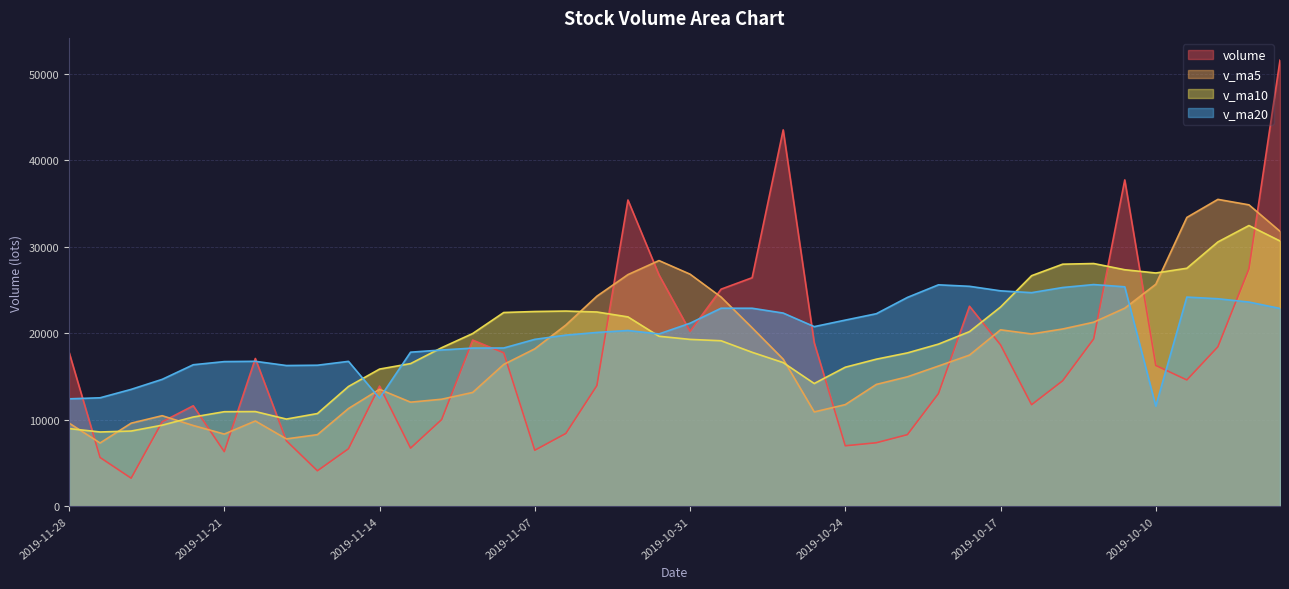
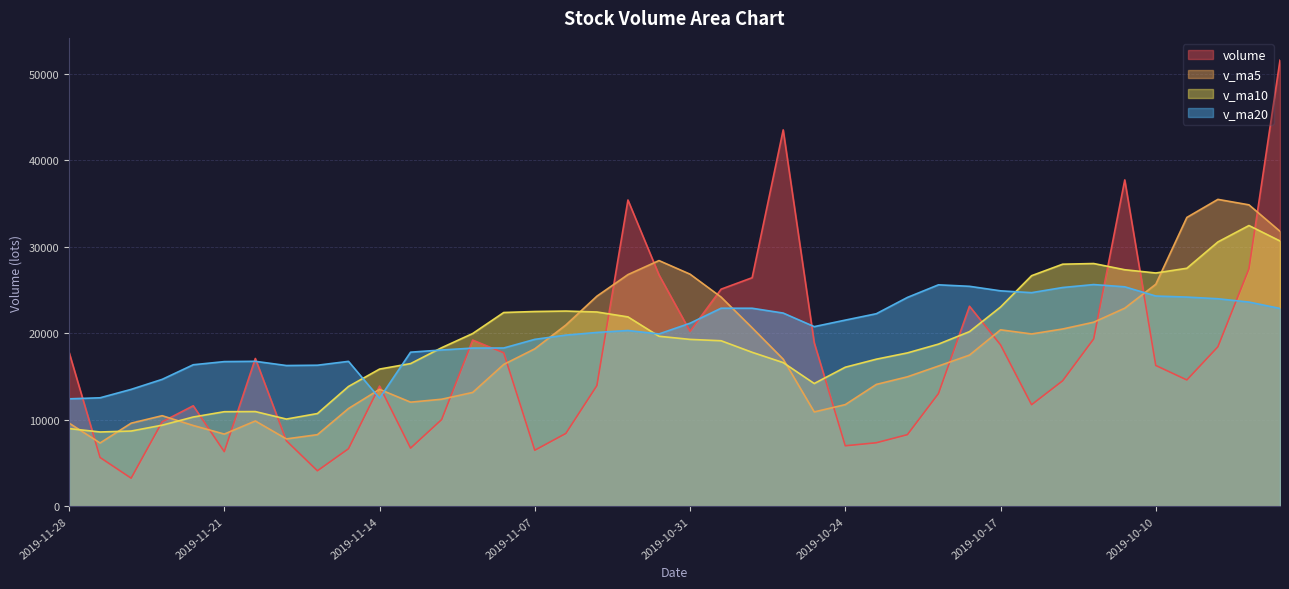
  {
    "v_ma20": {
      "2019-11-28": 12000,
      "2019-11-21": 17000,
      "2019-11-14": 12000,
      "2019-11-07": 19000,
      "2019-10-31": 21000,
      "2019-10-24": 22000,
      "2019-10-17": 25000,
-     "2019-10-10": 12000
+     "2019-10-10": 24000
    }
  }
